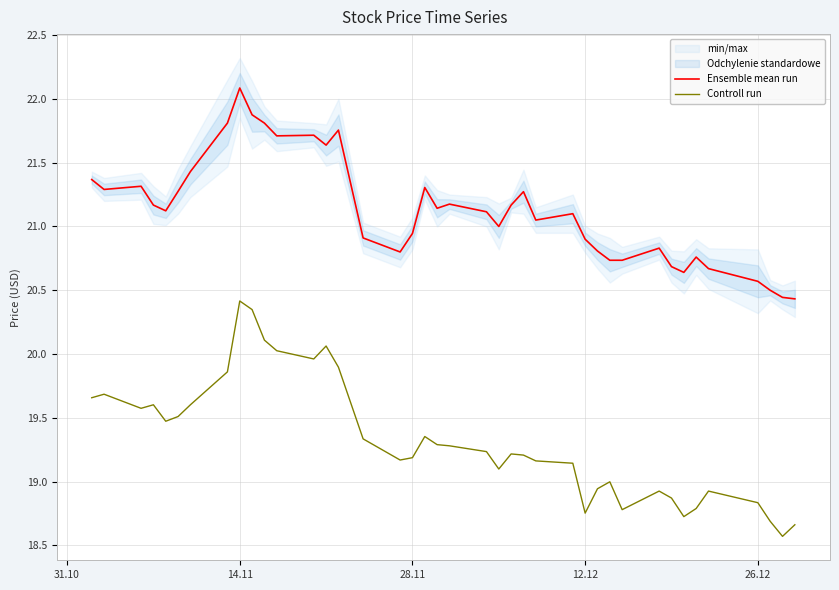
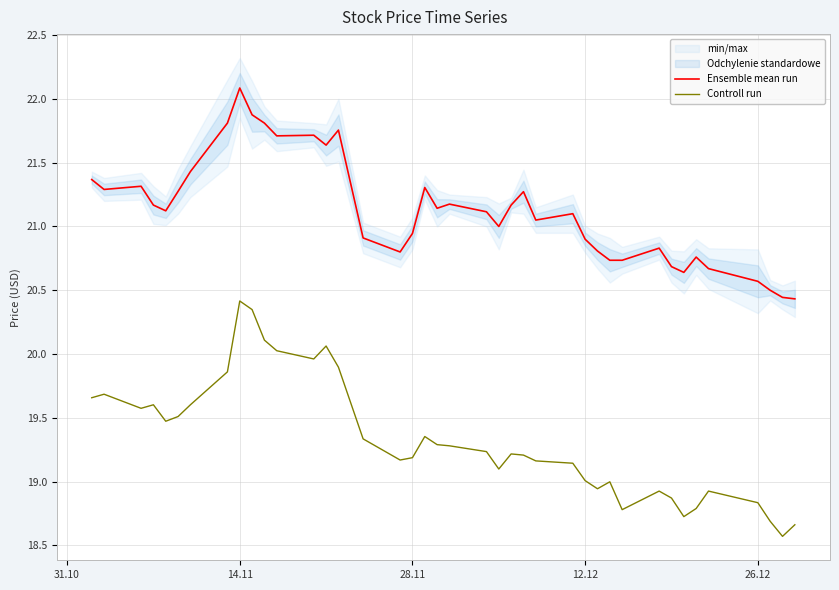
  {
    "Ensemble mean run": {
      "14.11": 22.09,
      "28.11": 20.94,
      "12.12": 20.90,
      "26.12": 20.57
    },
    "Controll run": {
      "14.11": 20.42,
      "28.11": 19.19,
-     "12.12": 18.75,
+     "12.12": 19.01,
      "26.12": 18.83
    }
  }
